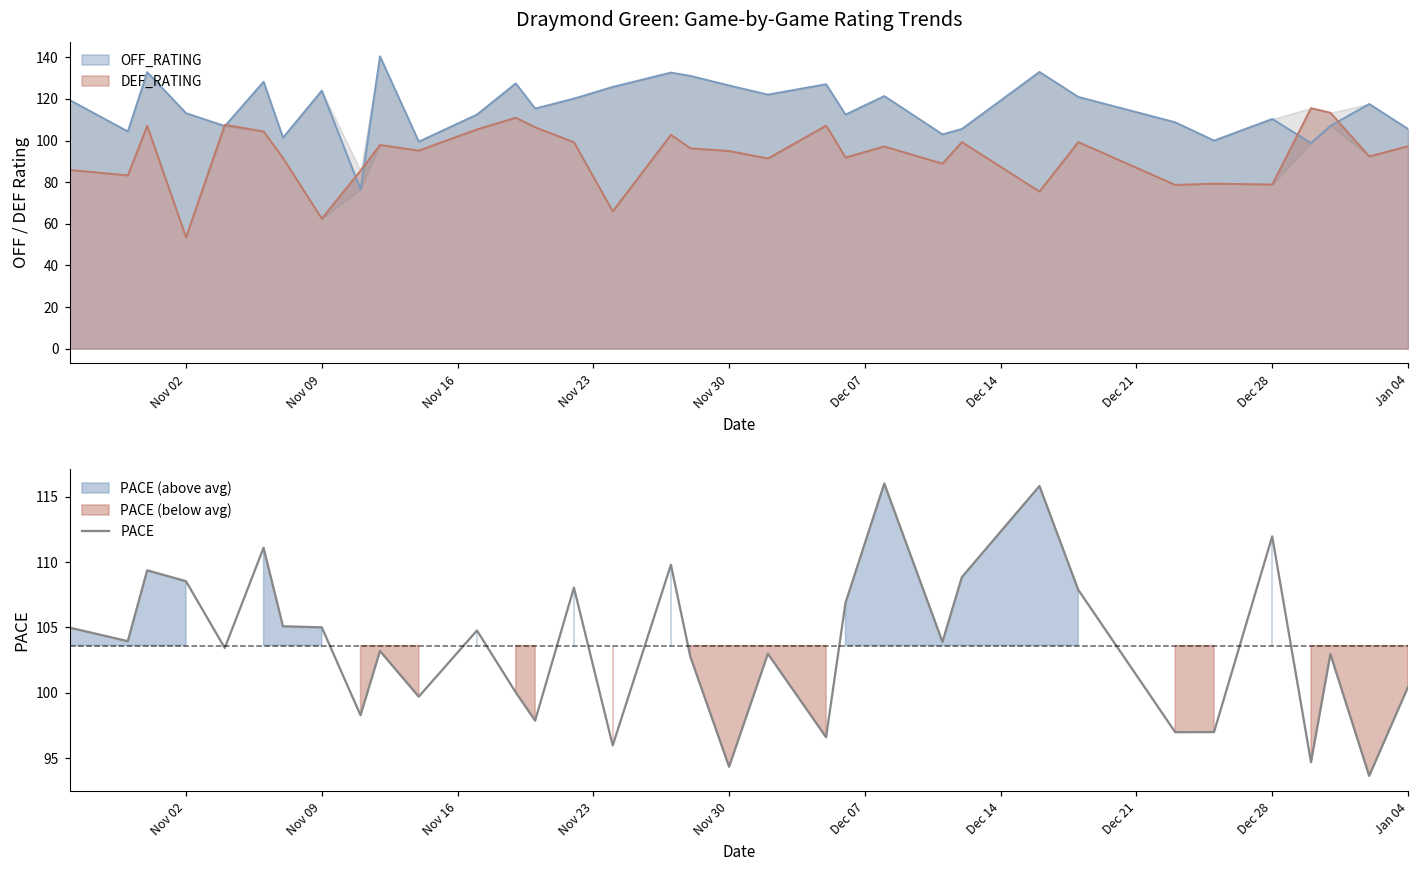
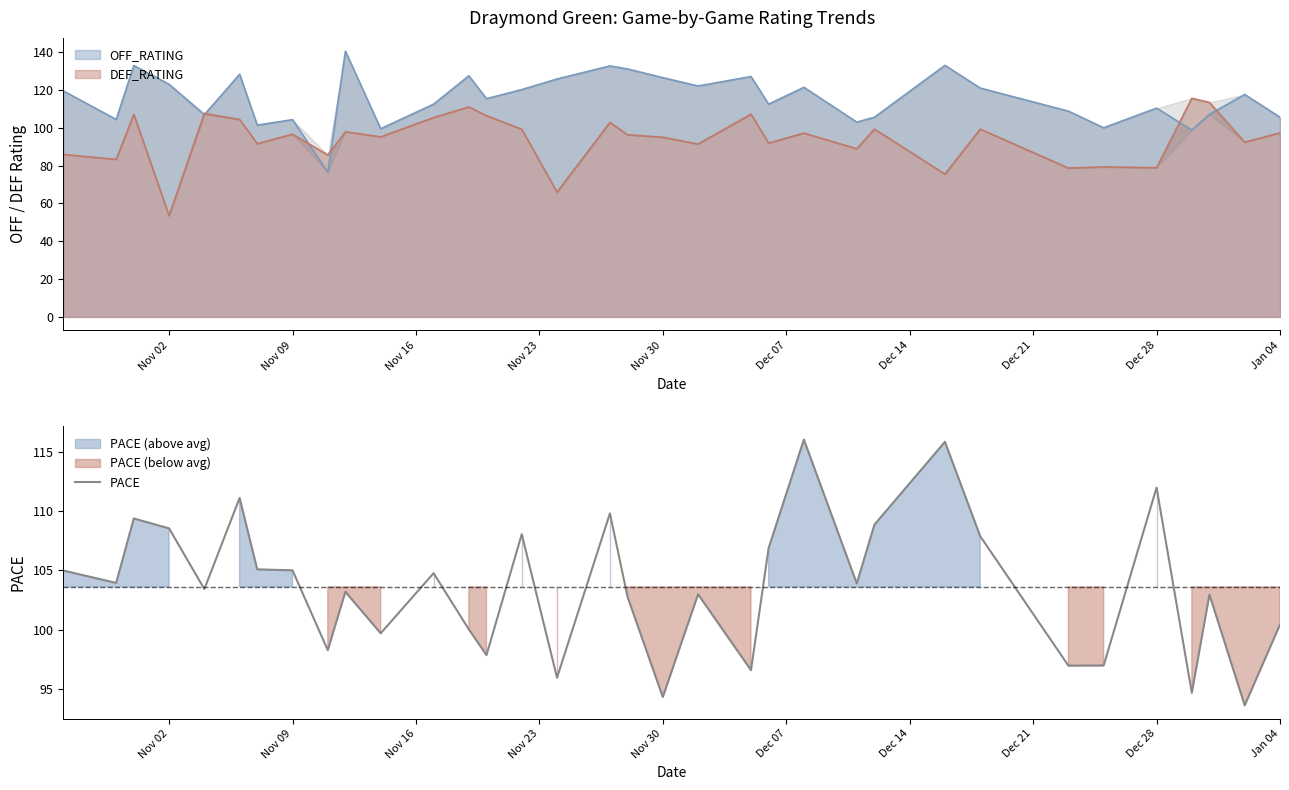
  {
    "Draymond Green: Game-by-Game Rating Trends": {
      "OFF_RATING": {
-       "Nov 02": 113,
-       "Nov 09": 124
+       "Nov 02": 123,
+       "Nov 09": 104
      },
      "DEF_RATING": {
        "Nov 02": 54,
-       "Nov 09": 63,
+       "Nov 09": 97,
        "Nov 30": 95,
        "Dec 28": 79,
        "Jan 04": 97
      }
    }
  }
